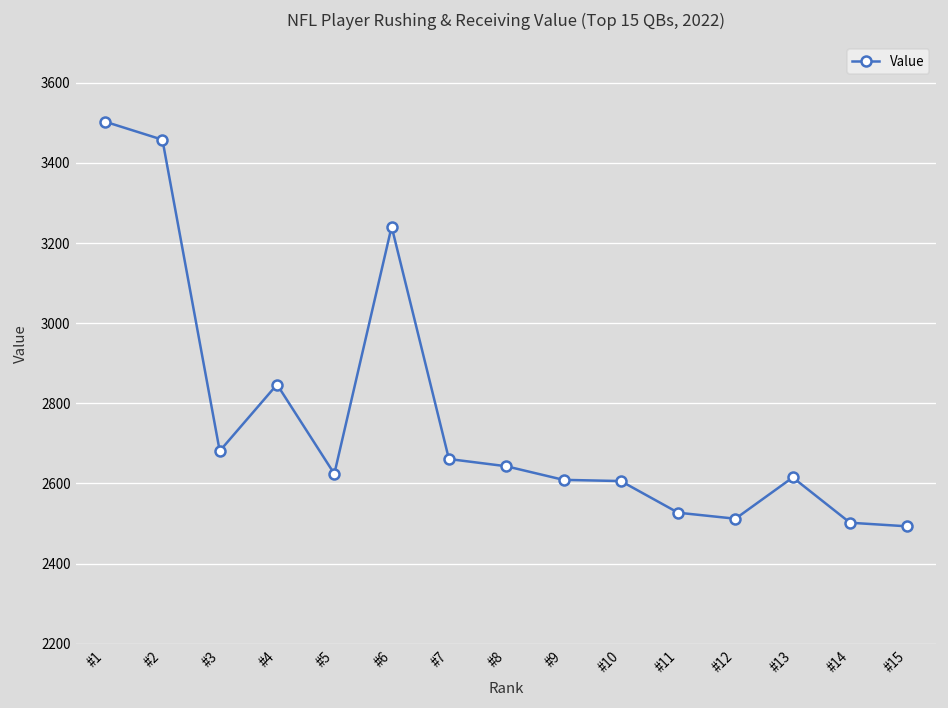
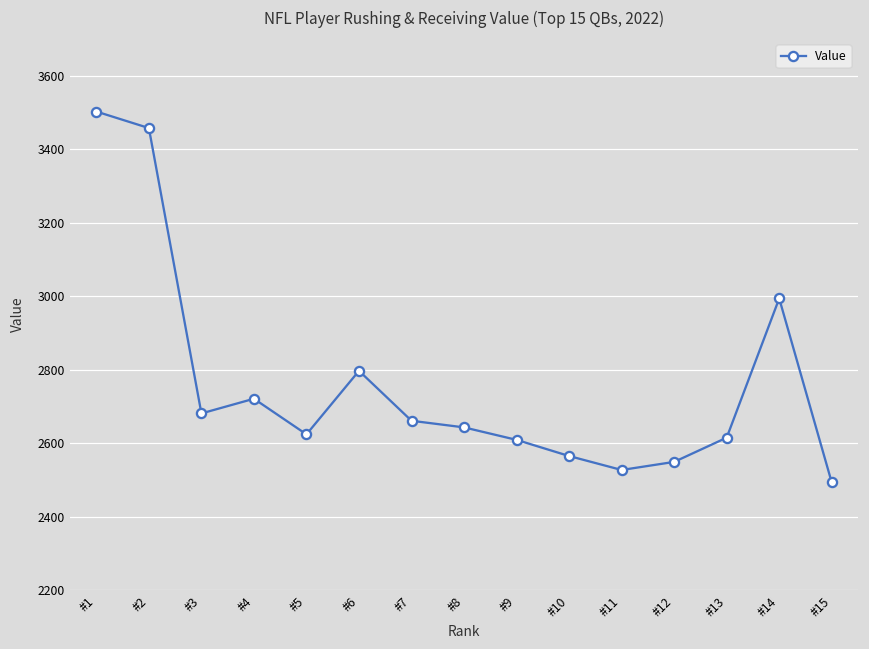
  {
    "#1": 3500,
    "#2": 3460,
    "#3": 2680,
-   "#4": 2850,
+   "#4": 2720,
    "#5": 2620,
-   "#6": 3240,
+   "#6": 2800,
    "#7": 2660,
    "#8": 2640,
    "#9": 2610,
-   "#10": 2610,
+   "#10": 2570,
    "#11": 2530,
-   "#12": 2510,
+   "#12": 2550,
    "#13": 2620,
-   "#14": 2500,
+   "#14": 2990,
    "#15": 2490
  }
